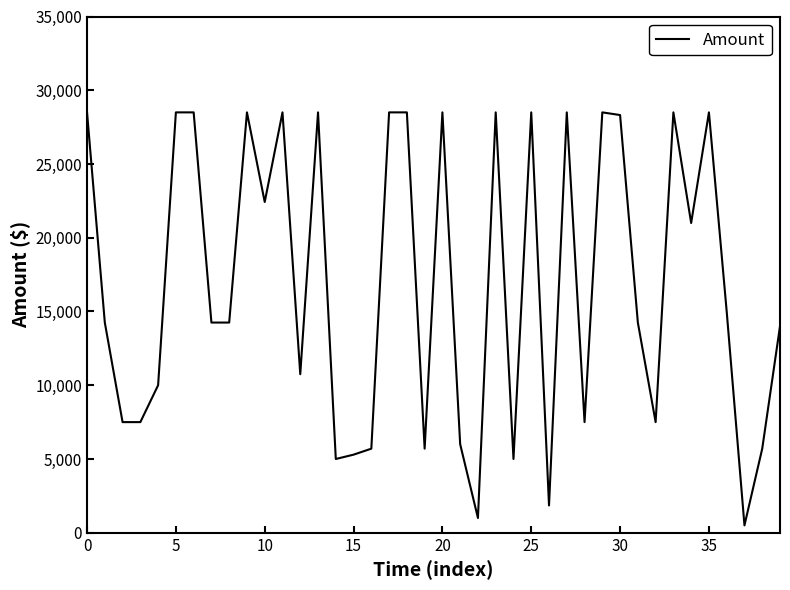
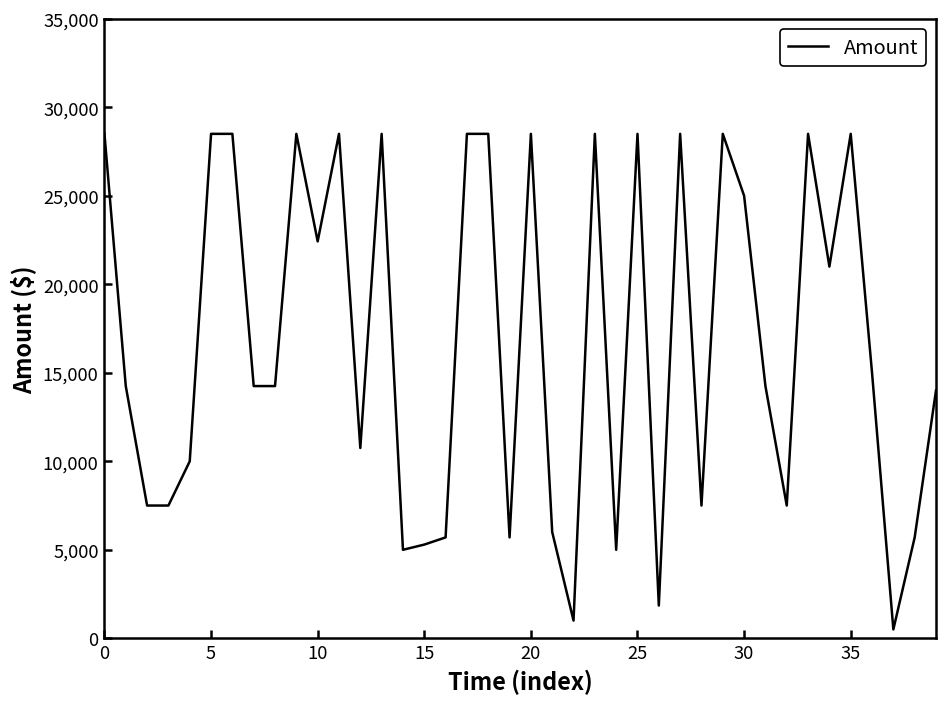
  {
    "0": "28,500",
    "5": "28,500",
    "10": "22,400",
    "15": "5,300",
    "20": "28,500",
    "25": "28,500",
-   "30": "28,300",
+   "30": "25,000",
    "35": "28,500"
  }
